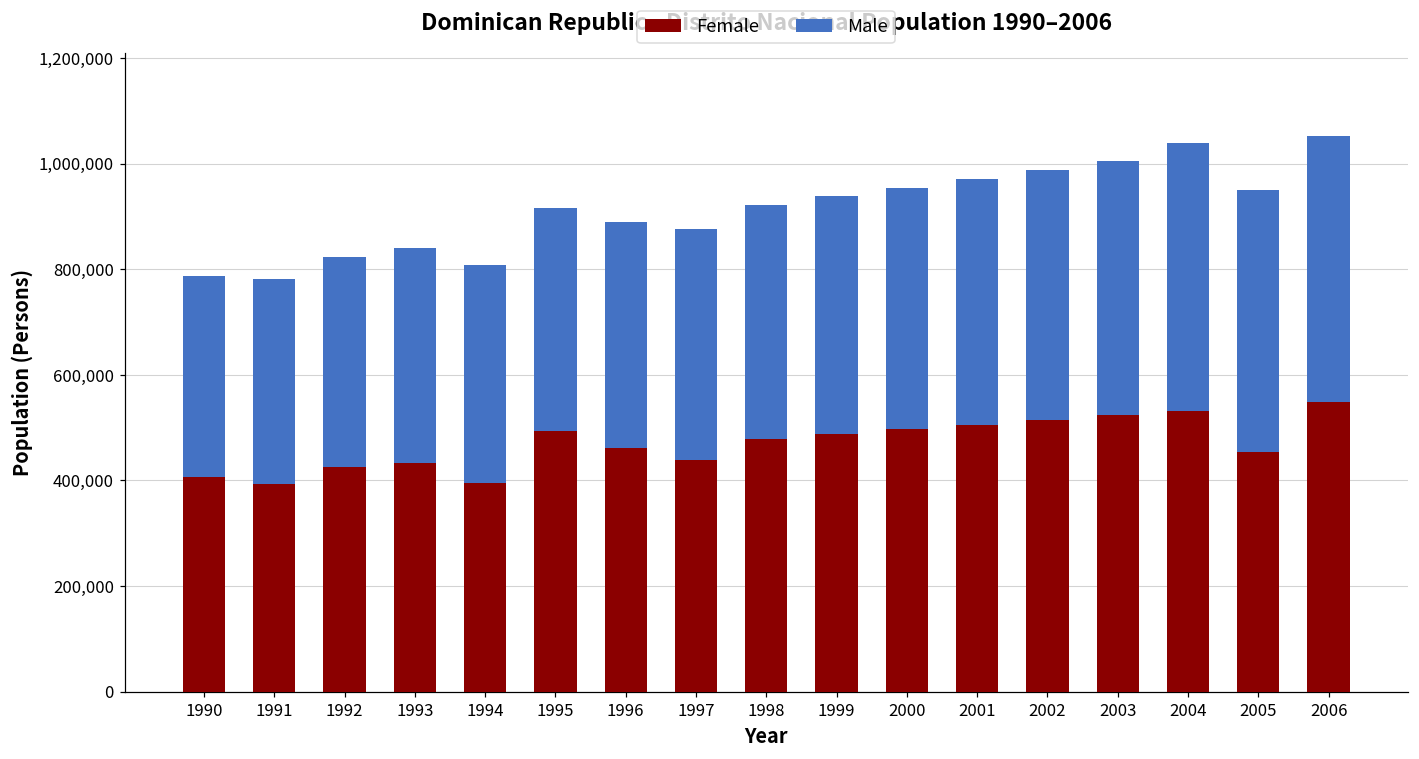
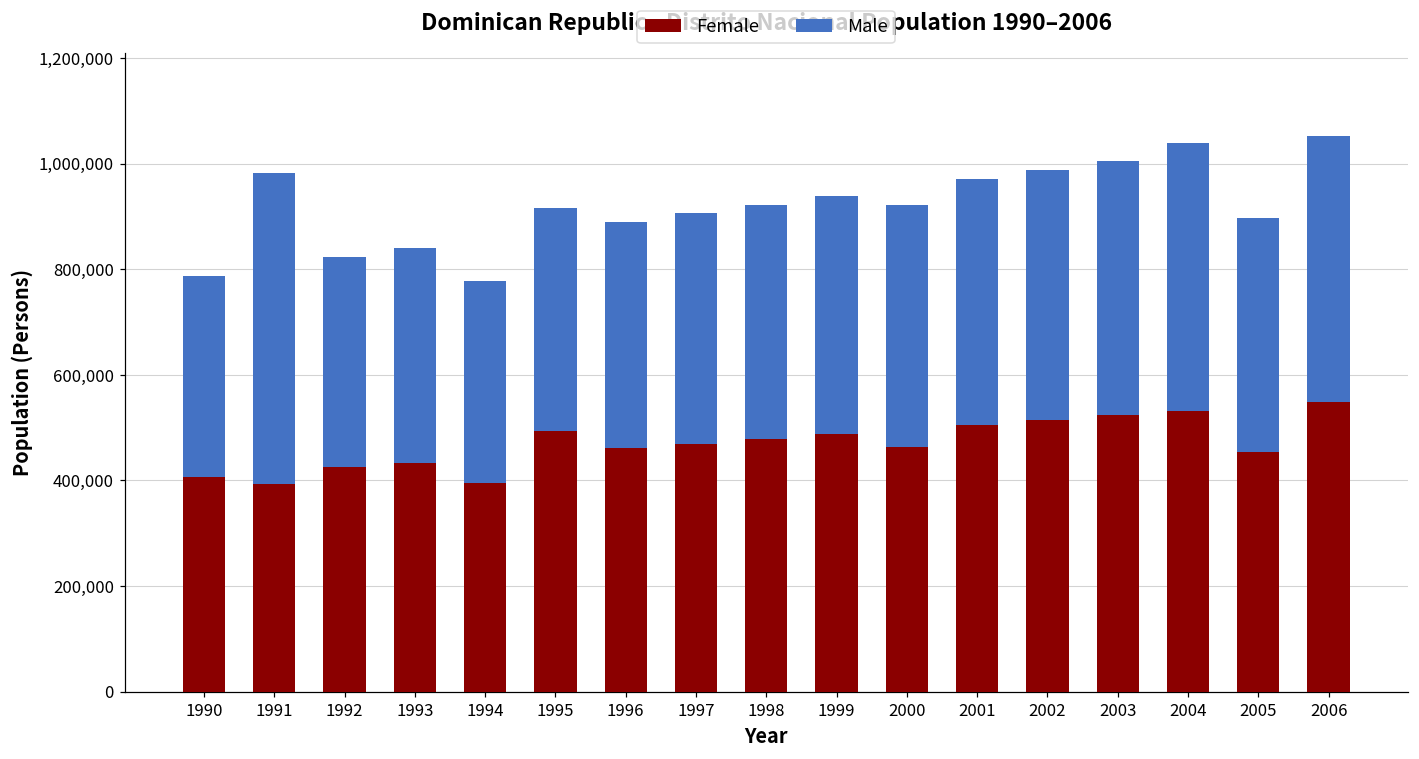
  {
    "Female": {
      "1990": "410,000",
      "1991": "390,000",
      "1992": "420,000",
      "1993": "430,000",
      "1994": "390,000",
      "1995": "490,000",
      "1996": "460,000",
-     "1997": "440,000",
+     "1997": "470,000",
      "1998": "480,000",
      "1999": "490,000",
-     "2000": "500,000",
+     "2000": "460,000",
      "2001": "510,000",
      "2002": "510,000",
      "2003": "520,000",
      "2004": "530,000",
      "2005": "450,000",
      "2006": "550,000"
    },
    "Male": {
      "1990": "380,000",
-     "1991": "390,000",
+     "1991": "590,000",
      "1992": "400,000",
      "1993": "410,000",
-     "1994": "410,000",
+     "1994": "380,000",
      "1995": "420,000",
      "1996": "430,000",
      "1997": "440,000",
      "1998": "440,000",
      "1999": "450,000",
      "2000": "460,000",
      "2001": "470,000",
      "2002": "470,000",
      "2003": "480,000",
      "2004": "510,000",
-     "2005": "500,000",
+     "2005": "440,000",
      "2006": "500,000"
    }
  }
